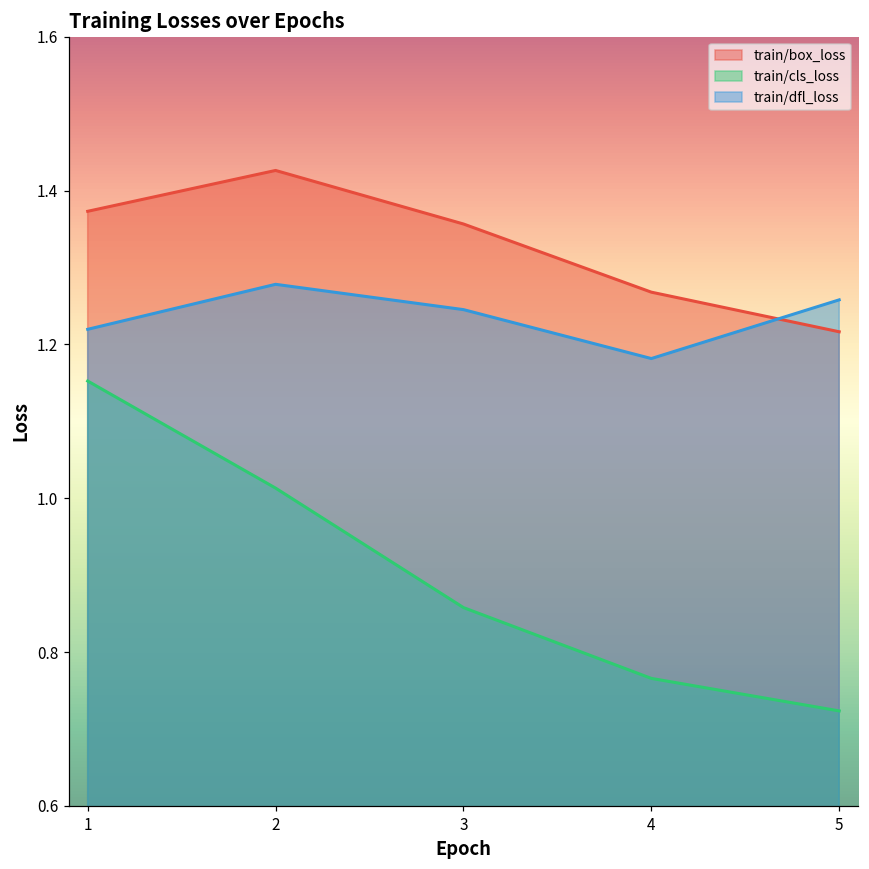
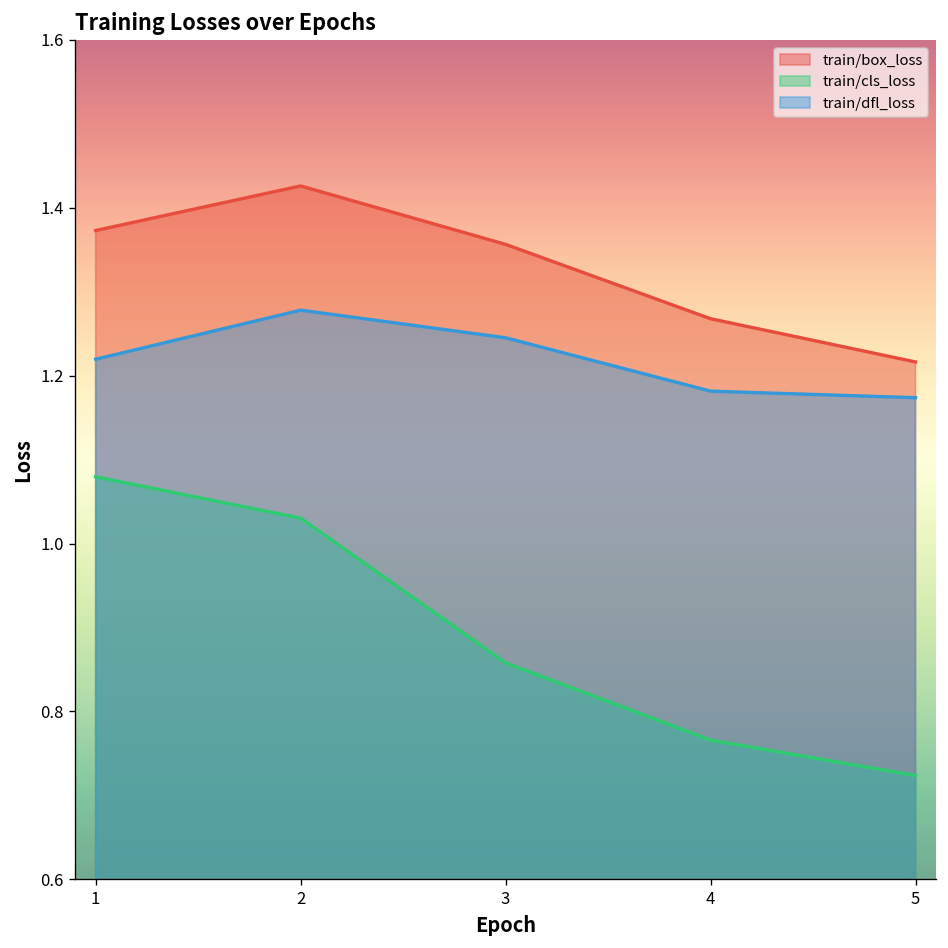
  {
    "train/box_loss": {
      "1": 1.37,
      "2": 1.43,
      "3": 1.36,
      "4": 1.27,
      "5": 1.22
    },
    "train/cls_loss": {
-     "1": 1.15,
-     "2": 1.01,
+     "1": 1.08,
+     "2": 1.03,
      "3": 0.86,
      "4": 0.77,
      "5": 0.72
    },
    "train/dfl_loss": {
      "1": 1.22,
      "2": 1.28,
      "3": 1.25,
      "4": 1.18,
-     "5": 1.26
+     "5": 1.17
    }
  }
